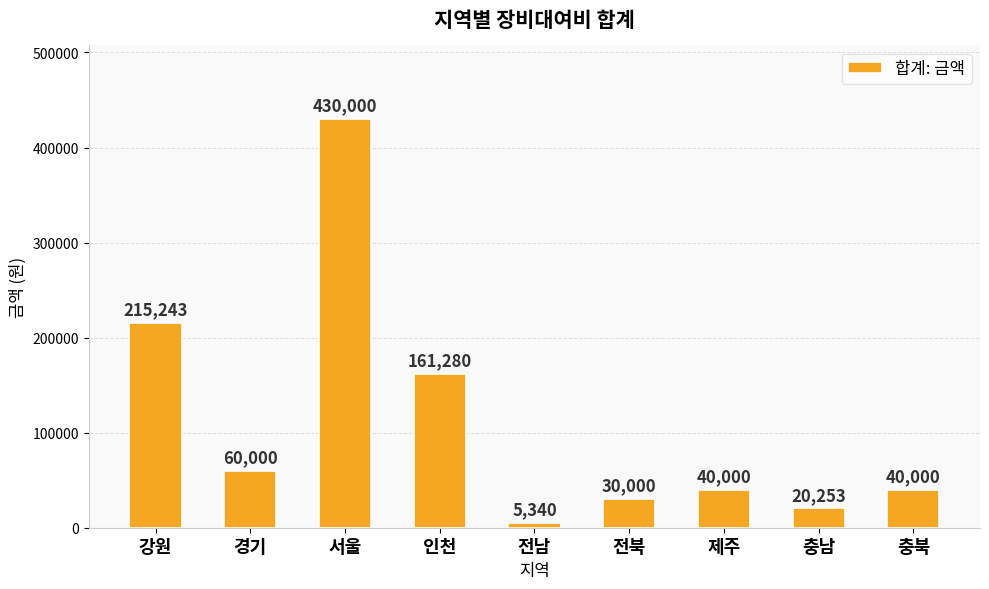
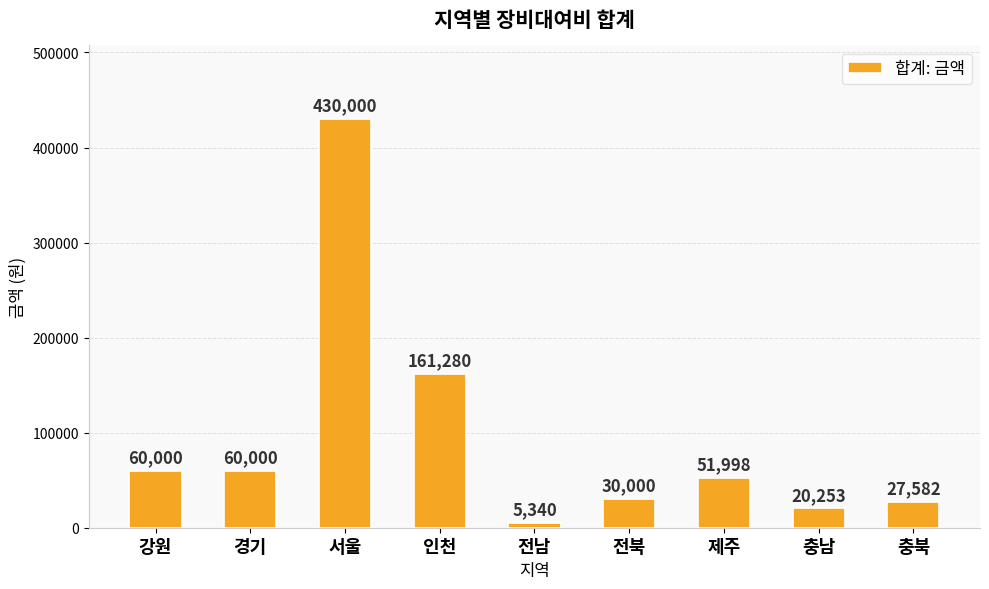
  {
-   "강원": "215,243",
+   "강원": "60,000",
    "경기": "60,000",
    "서울": "430,000",
    "인천": "161,280",
    "전남": "5,340",
    "전북": "30,000",
-   "제주": "40,000",
+   "제주": "51,998",
    "충남": "20,253",
-   "충북": "40,000"
+   "충북": "27,582"
  }
